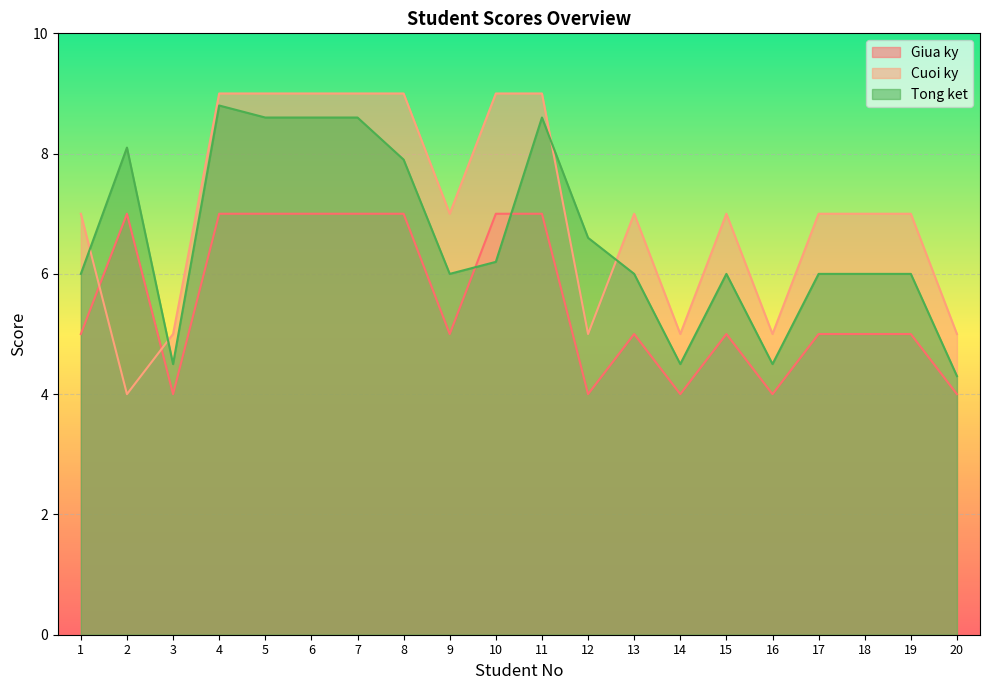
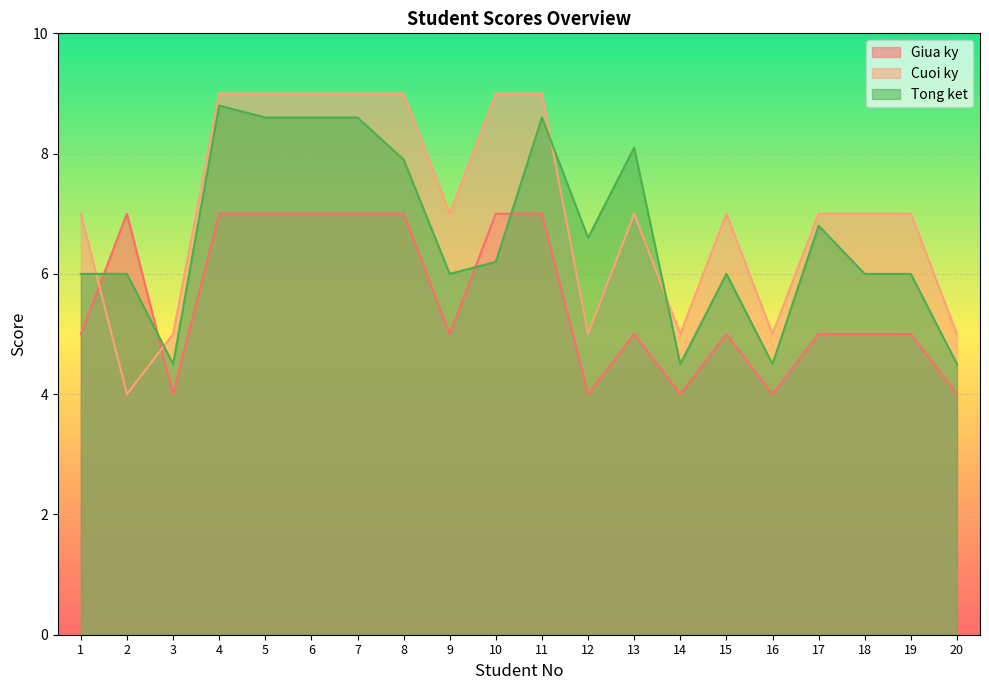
  {
    "Tong ket": {
      "1": 6.0,
-     "2": 8.1,
+     "2": 6.0,
      "3": 4.5,
      "4": 8.8,
      "5": 8.6,
      "6": 8.6,
      "7": 8.6,
      "8": 7.9,
      "9": 6.0,
      "10": 6.2,
      "11": 8.6,
      "12": 6.6,
-     "13": 6.0,
+     "13": 8.1,
      "14": 4.5,
      "15": 6.0,
      "16": 4.5,
-     "17": 6.0,
+     "17": 6.8,
      "18": 6.0,
      "19": 6.0,
-     "20": 4.3
+     "20": 4.5
    }
  }
